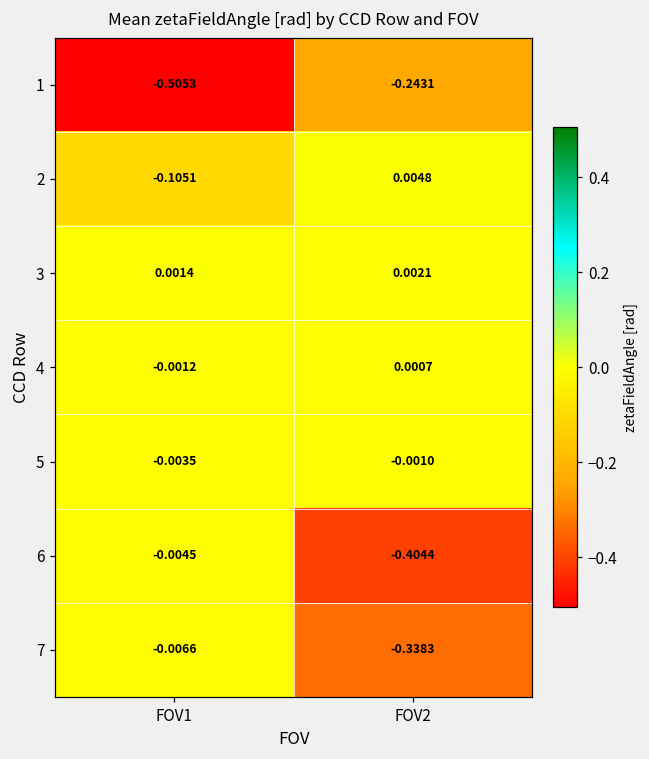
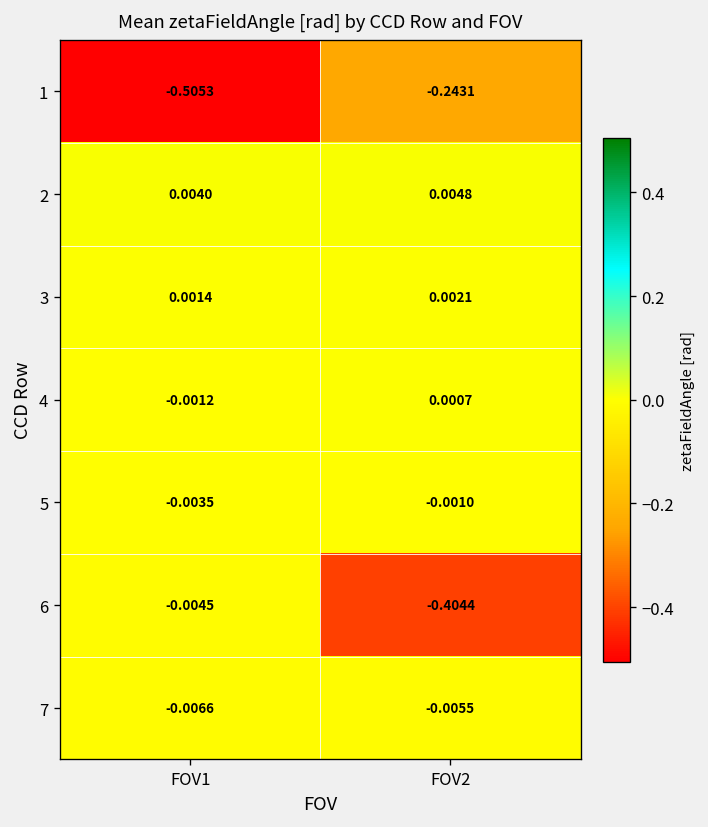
  {
    "1": {
      "FOV1": -0.5053,
      "FOV2": -0.2431
    },
    "2": {
-     "FOV1": -0.1051,
+     "FOV1": 0.0040,
      "FOV2": 0.0048
    },
    "3": {
      "FOV1": 0.0014,
      "FOV2": 0.0021
    },
    "4": {
      "FOV1": -0.0012,
      "FOV2": 0.0007
    },
    "5": {
      "FOV1": -0.0035,
      "FOV2": -0.0010
    },
    "6": {
      "FOV1": -0.0045,
      "FOV2": -0.4044
    },
    "7": {
      "FOV1": -0.0066,
-     "FOV2": -0.3383
+     "FOV2": -0.0055
    }
  }
